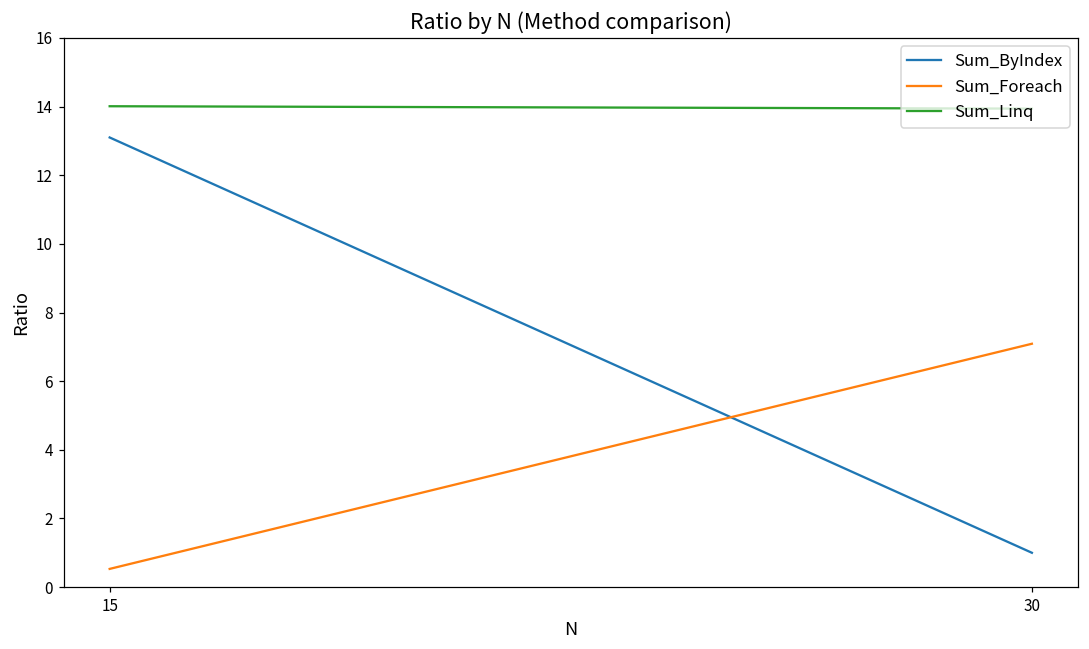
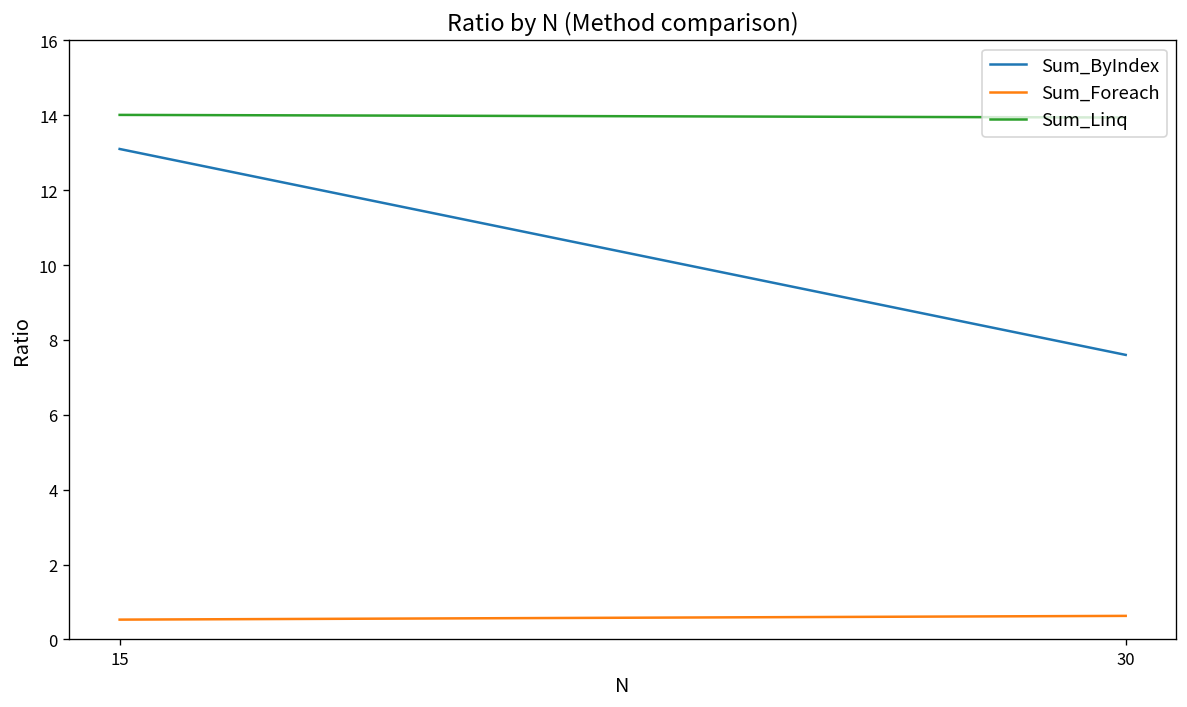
  {
    "Sum_ByIndex": {
      "15": 13.1,
-     "30": 1.0
+     "30": 7.6
    },
    "Sum_Foreach": {
      "15": 0.5,
-     "30": 7.1
+     "30": 0.6
    },
    "Sum_Linq": {
      "15": 14.0
    }
  }
